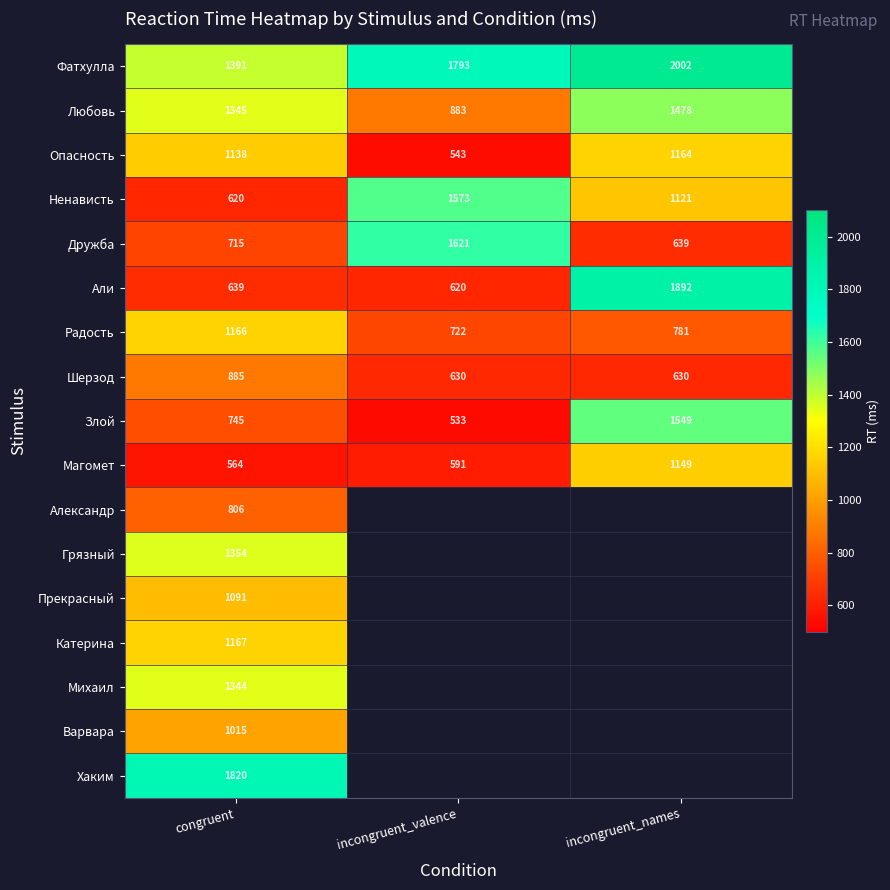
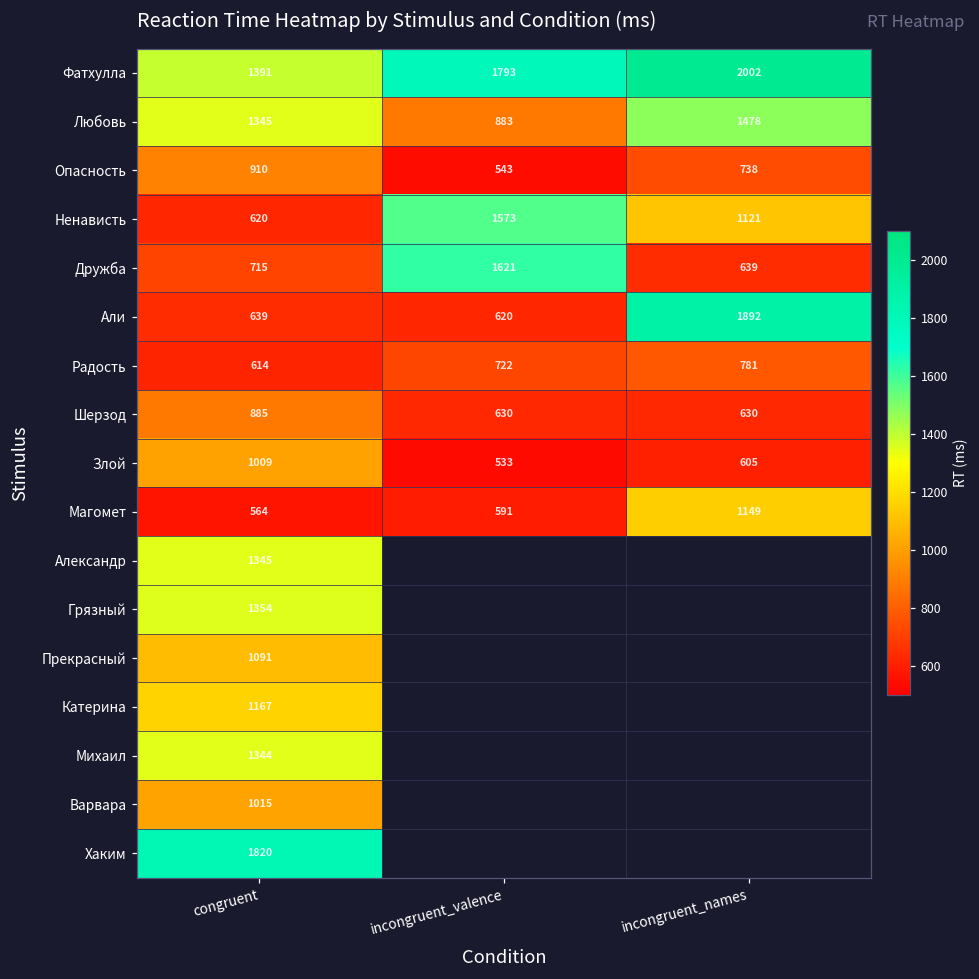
  {
    "Фатхулла": {
      "congruent": 1391,
      "incongruent_valence": 1793,
      "incongruent_names": 2002
    },
    "Любовь": {
      "congruent": 1345,
      "incongruent_valence": 883,
      "incongruent_names": 1478
    },
    "Опасность": {
-     "congruent": 1138,
+     "congruent": 910,
      "incongruent_valence": 543,
-     "incongruent_names": 1164
+     "incongruent_names": 738
    },
    "Ненависть": {
      "congruent": 620,
      "incongruent_valence": 1573,
      "incongruent_names": 1121
    },
    "Дружба": {
      "congruent": 715,
      "incongruent_valence": 1621,
      "incongruent_names": 639
    },
    "Али": {
      "congruent": 639,
      "incongruent_valence": 620,
      "incongruent_names": 1892
    },
    "Радость": {
-     "congruent": 1166,
+     "congruent": 614,
      "incongruent_valence": 722,
      "incongruent_names": 781
    },
    "Шерзод": {
      "congruent": 885,
      "incongruent_valence": 630,
      "incongruent_names": 630
    },
    "Злой": {
-     "congruent": 745,
+     "congruent": 1009,
      "incongruent_valence": 533,
-     "incongruent_names": 1549
+     "incongruent_names": 605
    },
    "Магомет": {
      "congruent": 564,
      "incongruent_valence": 591,
      "incongruent_names": 1149
    },
    "Александр": {
-     "congruent": 806
+     "congruent": 1345
    },
    "Грязный": {
      "congruent": 1354
    },
    "Прекрасный": {
      "congruent": 1091
    },
    "Катерина": {
      "congruent": 1167
    },
    "Михаил": {
      "congruent": 1344
    },
    "Варвара": {
      "congruent": 1015
    },
    "Хаким": {
      "congruent": 1820
    }
  }
